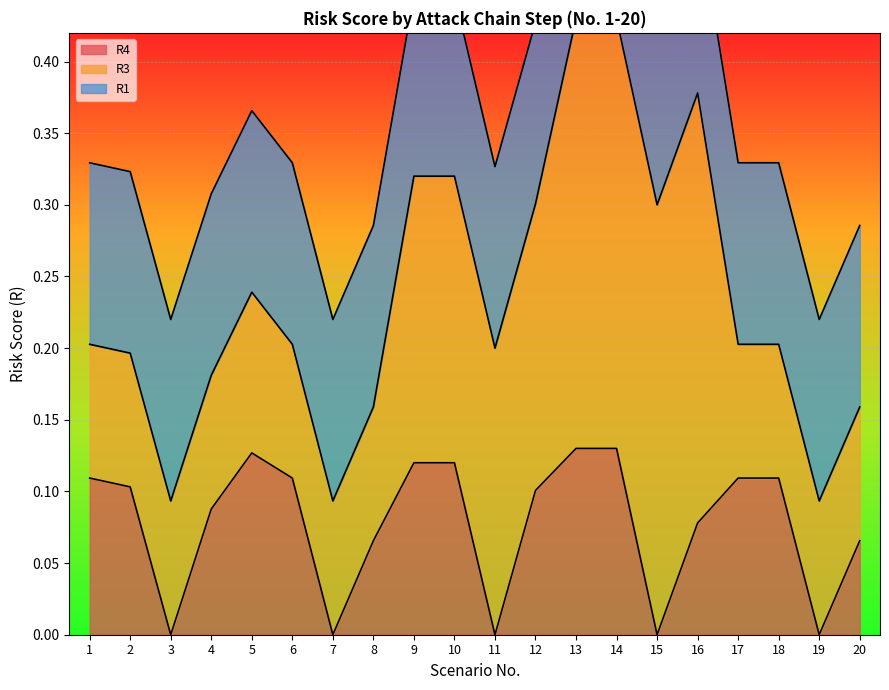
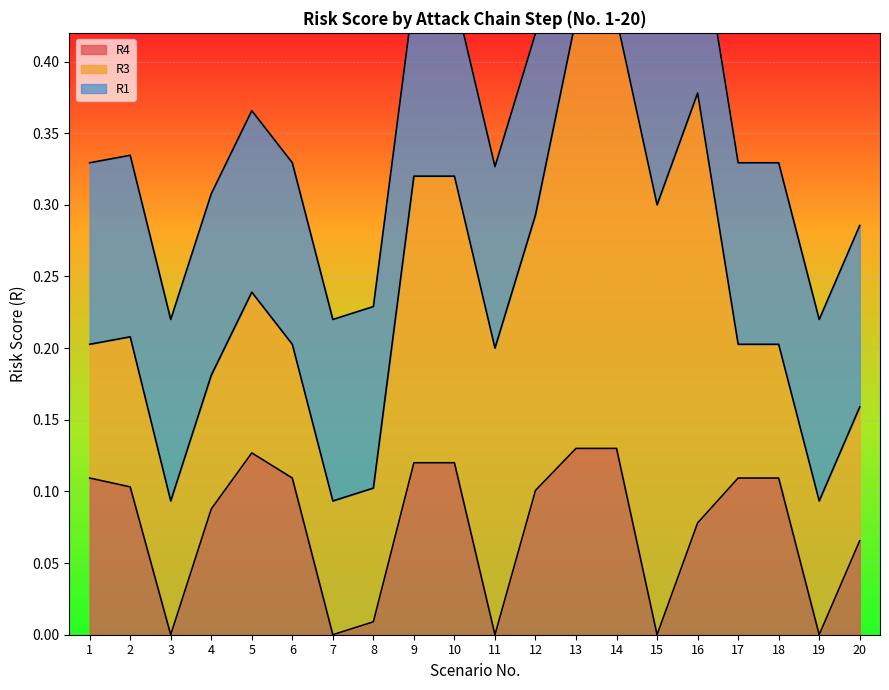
  {
    "R4": {
      "1": 0.109,
      "2": 0.103,
      "3": 0.000,
      "4": 0.088,
      "5": 0.127,
      "6": 0.109,
      "7": 0.000,
-     "8": 0.066,
+     "8": 0.009,
      "9": 0.120,
      "10": 0.120,
      "11": 0.000,
      "12": 0.101,
      "13": 0.130,
      "14": 0.130,
      "15": 0.000,
      "16": 0.078,
      "17": 0.109,
      "18": 0.109,
      "19": 0.000,
      "20": 0.066
    },
    "R3": {
      "1": 0.093,
-     "2": 0.093,
+     "2": 0.105,
      "3": 0.093,
      "4": 0.093,
      "5": 0.112,
      "6": 0.093,
      "7": 0.093,
      "8": 0.093,
      "9": 0.200,
      "10": 0.200,
      "11": 0.200,
-     "12": 0.200,
+     "12": 0.192,
      "15": 0.300,
      "16": 0.300,
      "17": 0.093,
      "18": 0.093,
      "19": 0.093,
      "20": 0.093
    },
    "R1": {
      "1": 0.127,
      "2": 0.127,
      "3": 0.127,
      "4": 0.127,
      "5": 0.127,
      "6": 0.127,
      "7": 0.127,
      "8": 0.127,
      "11": 0.127,
      "17": 0.127,
      "18": 0.127,
      "19": 0.127,
      "20": 0.127
    }
  }
